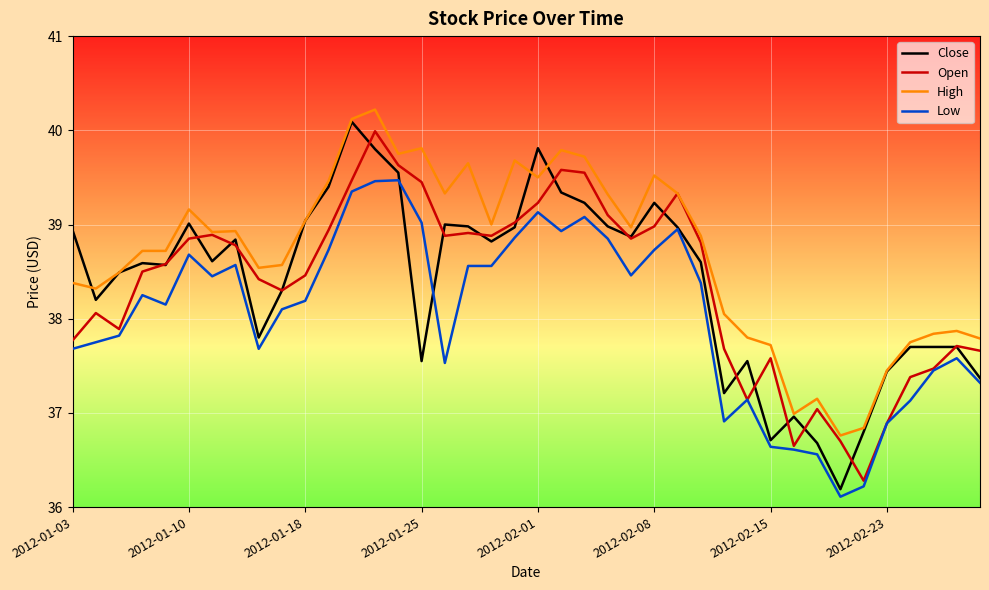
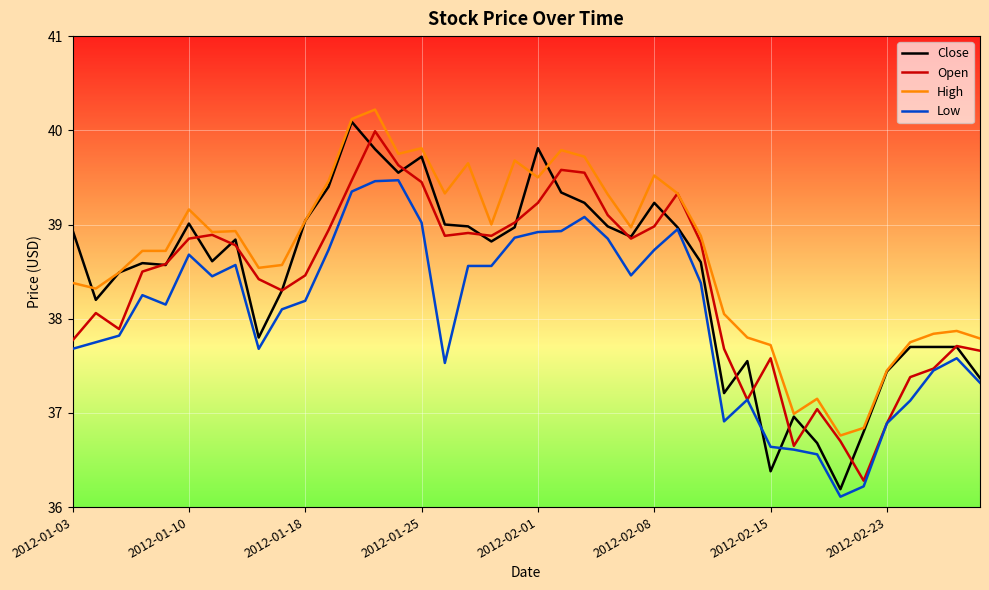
  {
    "Close": {
      "2012-01-03": 38.9,
      "2012-01-10": 39.0,
-     "2012-01-25": 37.6,
+     "2012-01-25": 39.7,
      "2012-02-01": 39.8,
      "2012-02-08": 39.2,
-     "2012-02-15": 36.7
+     "2012-02-15": 36.4
    },
    "Open": {
      "2012-01-03": 37.8,
      "2012-01-10": 38.9,
      "2012-01-18": 38.5,
      "2012-01-25": 39.5,
      "2012-02-01": 39.2,
      "2012-02-08": 39.0,
      "2012-02-15": 37.6
    },
    "High": {
      "2012-01-03": 38.4,
      "2012-01-10": 39.2,
      "2012-01-25": 39.8,
      "2012-02-01": 39.5,
      "2012-02-08": 39.5,
      "2012-02-15": 37.7
    },
    "Low": {
      "2012-01-03": 37.7,
      "2012-01-10": 38.7,
      "2012-01-18": 38.2,
      "2012-01-25": 39.0,
-     "2012-02-01": 39.1,
+     "2012-02-01": 38.9,
      "2012-02-08": 38.7,
      "2012-02-15": 36.6
    }
  }
